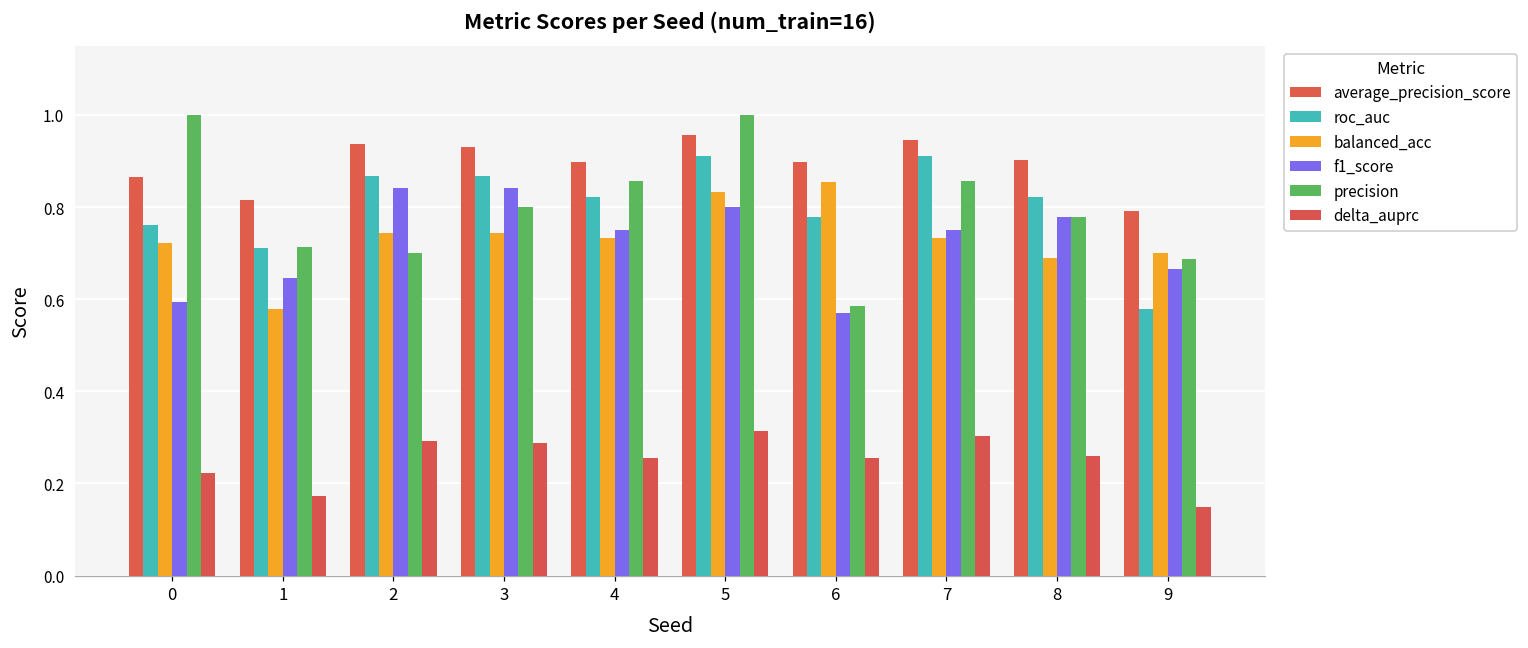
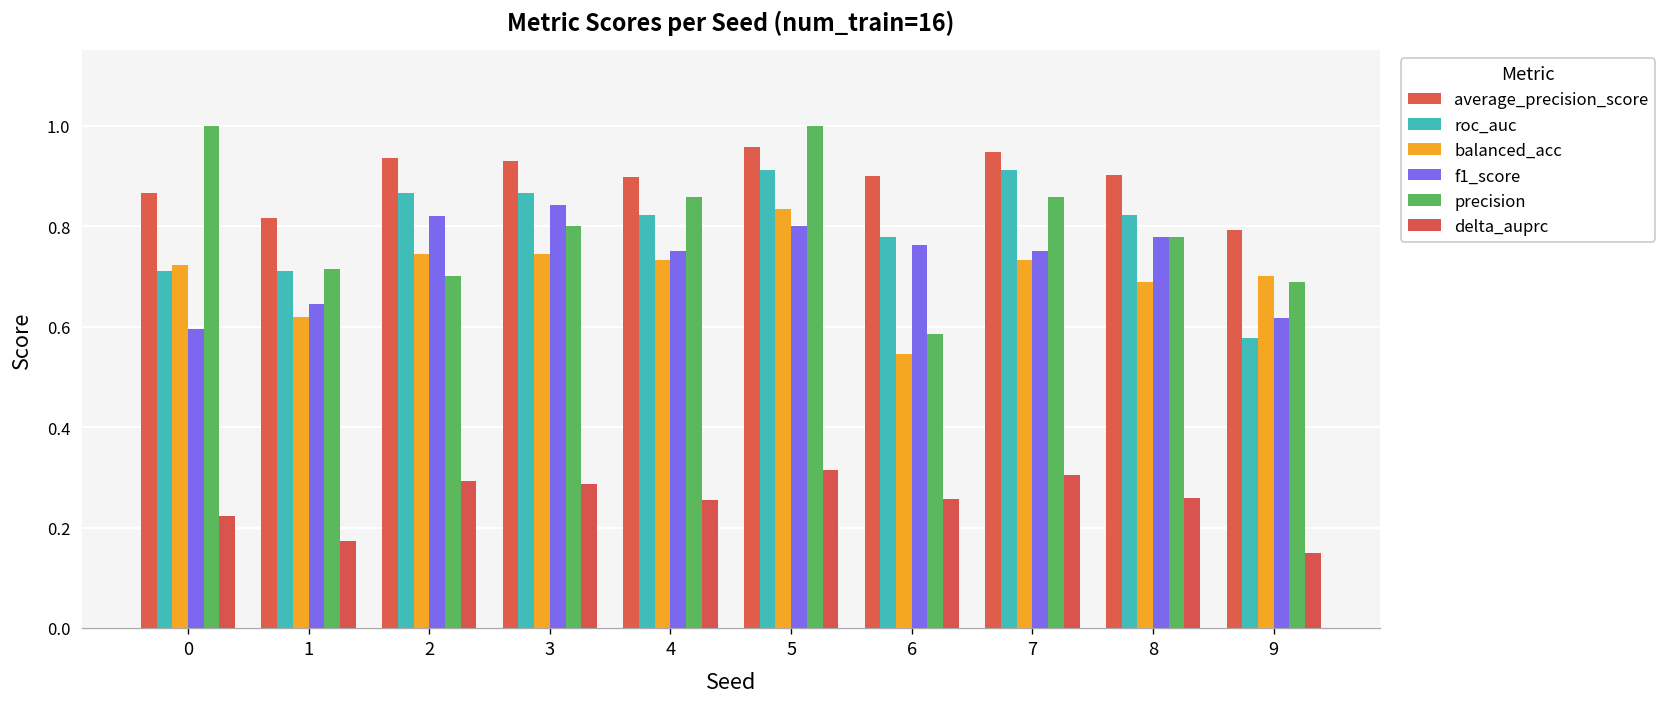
  {
    "roc_auc": {
-     "0": 0.76,
+     "0": 0.71,
      "1": 0.71,
      "2": 0.87,
      "3": 0.87,
      "4": 0.82,
      "5": 0.91,
      "6": 0.78,
      "7": 0.91,
      "8": 0.82,
      "9": 0.58
    },
    "balanced_acc": {
      "0": 0.72,
-     "1": 0.58,
+     "1": 0.62,
      "2": 0.74,
      "3": 0.74,
      "4": 0.73,
      "5": 0.83,
-     "6": 0.85,
+     "6": 0.54,
      "7": 0.73,
      "8": 0.69,
      "9": 0.70
    },
    "f1_score": {
      "0": 0.59,
      "1": 0.65,
-     "2": 0.84,
+     "2": 0.82,
      "3": 0.84,
      "4": 0.75,
      "5": 0.80,
-     "6": 0.57,
+     "6": 0.76,
      "7": 0.75,
      "8": 0.78,
-     "9": 0.67
+     "9": 0.62
    },
    "precision": {
      "0": 1.00,
      "1": 0.71,
      "2": 0.70,
      "3": 0.80,
      "4": 0.86,
      "5": 1.00,
      "6": 0.59,
      "7": 0.86,
      "8": 0.78,
      "9": 0.69
    }
  }
